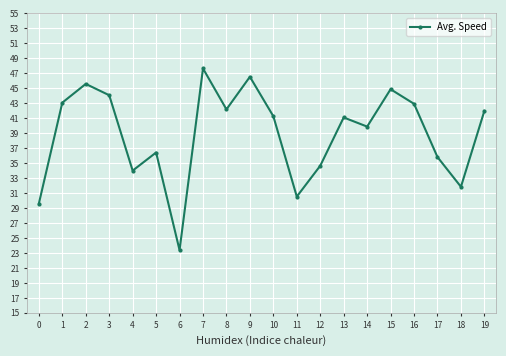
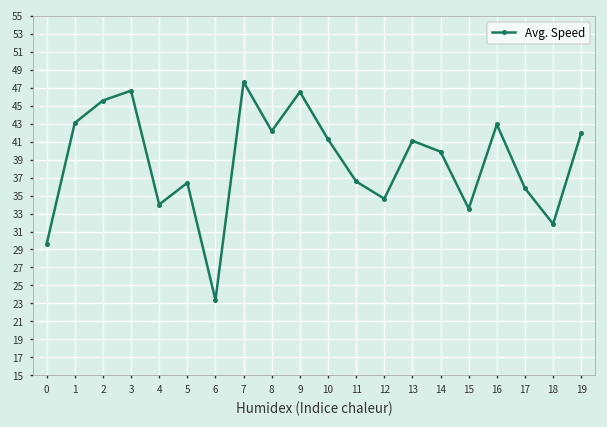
  {
    "0": 30,
    "1": 43,
    "2": 46,
-   "3": 44,
+   "3": 47,
    "4": 34,
    "5": 36,
    "6": 23,
    "7": 48,
    "8": 42,
    "9": 47,
    "10": 41,
-   "11": 31,
+   "11": 37,
    "12": 35,
    "13": 41,
    "14": 40,
-   "15": 45,
+   "15": 34,
    "16": 43,
    "17": 36,
    "18": 32,
    "19": 42
  }
